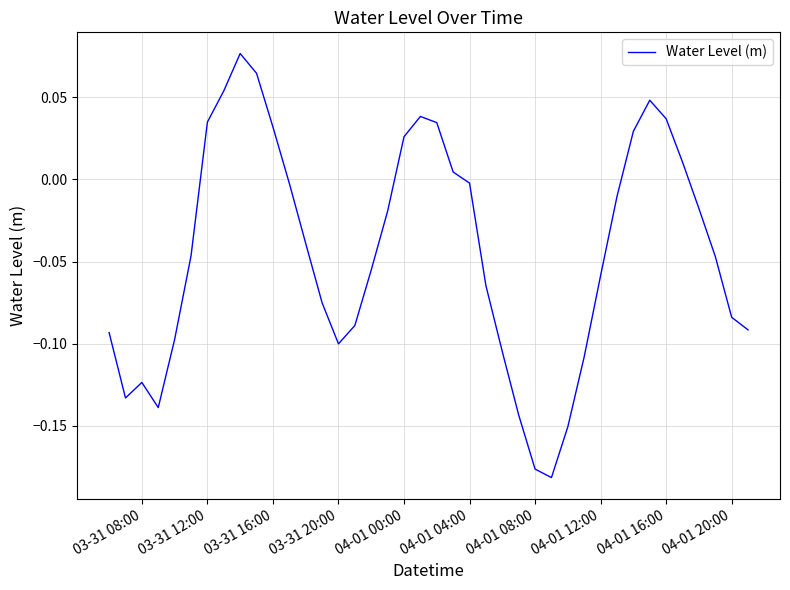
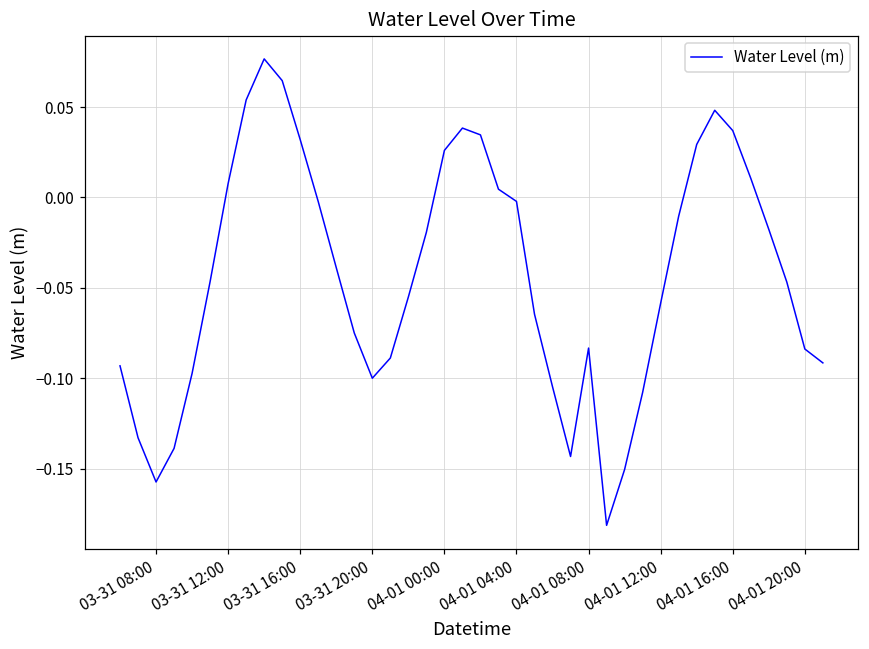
  {
-   "03-31 08:00": -0.124,
-   "03-31 12:00": 0.035,
+   "03-31 08:00": -0.157,
+   "03-31 12:00": 0.008,
    "03-31 16:00": 0.032,
    "03-31 20:00": -0.100,
    "04-01 00:00": 0.026,
    "04-01 04:00": -0.002,
-   "04-01 08:00": -0.176,
+   "04-01 08:00": -0.083,
    "04-01 12:00": -0.058,
    "04-01 16:00": 0.037,
    "04-01 20:00": -0.084
  }
